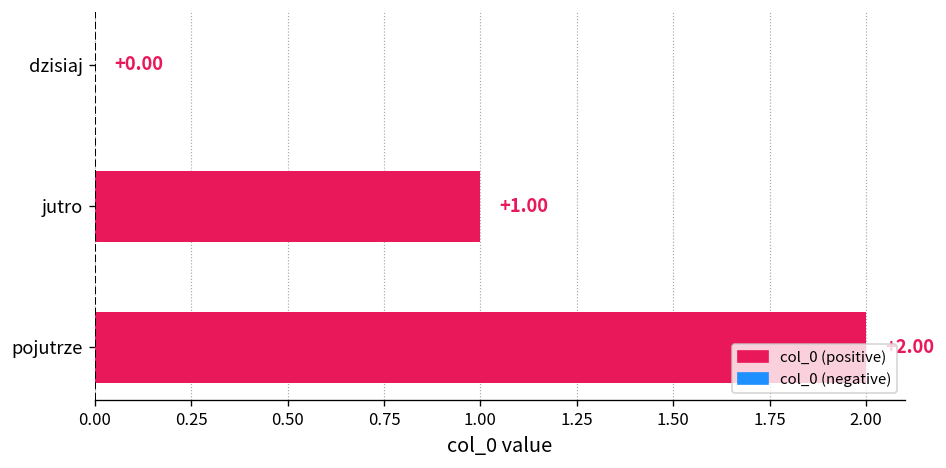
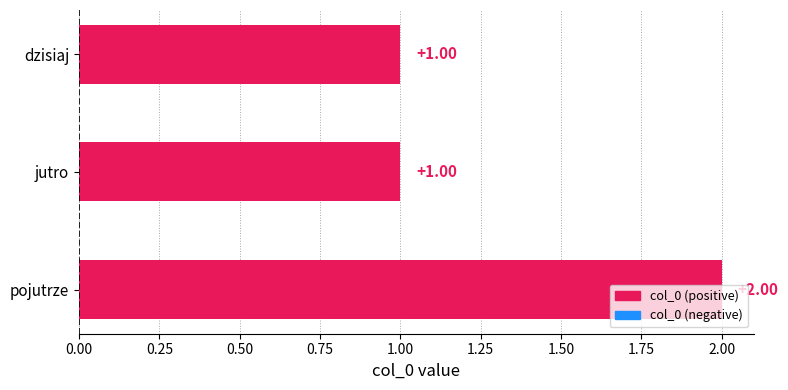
  {
-   "dzisiaj": "+0.00",
+   "dzisiaj": "+1.00",
    "jutro": "+1.00"
  }
